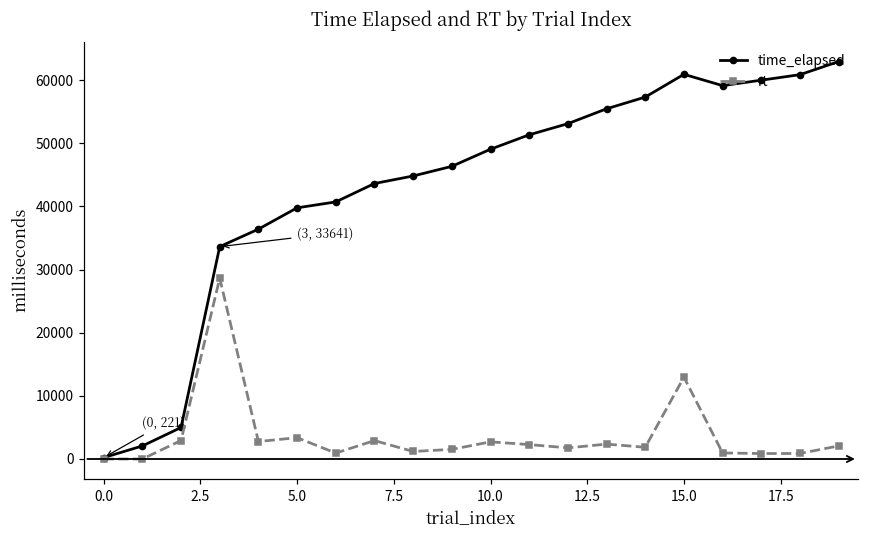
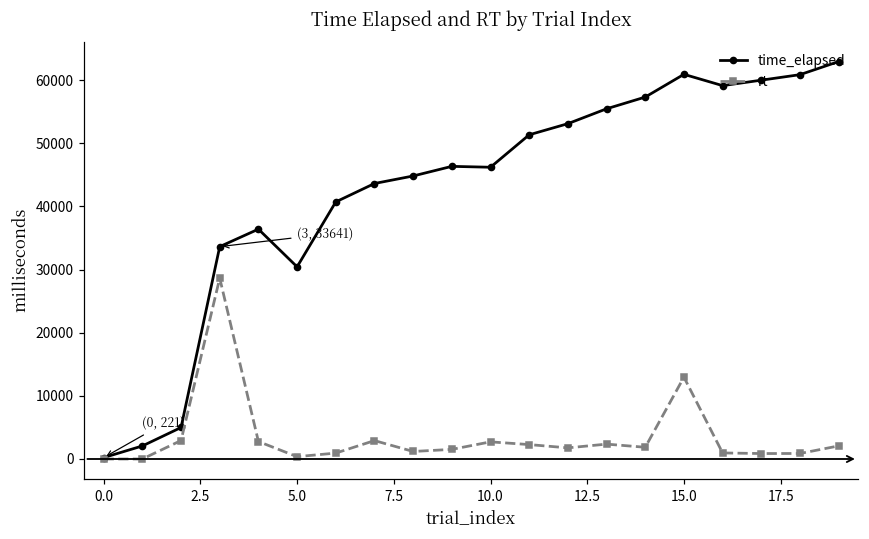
  {
    "time_elapsed": {
-     "5.0": 40000,
-     "10.0": 49000,
+     "5.0": 30000,
+     "10.0": 46000,
      "15.0": 61000
    },
    "rt": {
-     "5.0": 3000,
+     "5.0": 0,
      "10.0": 3000,
      "15.0": 13000
    }
  }
